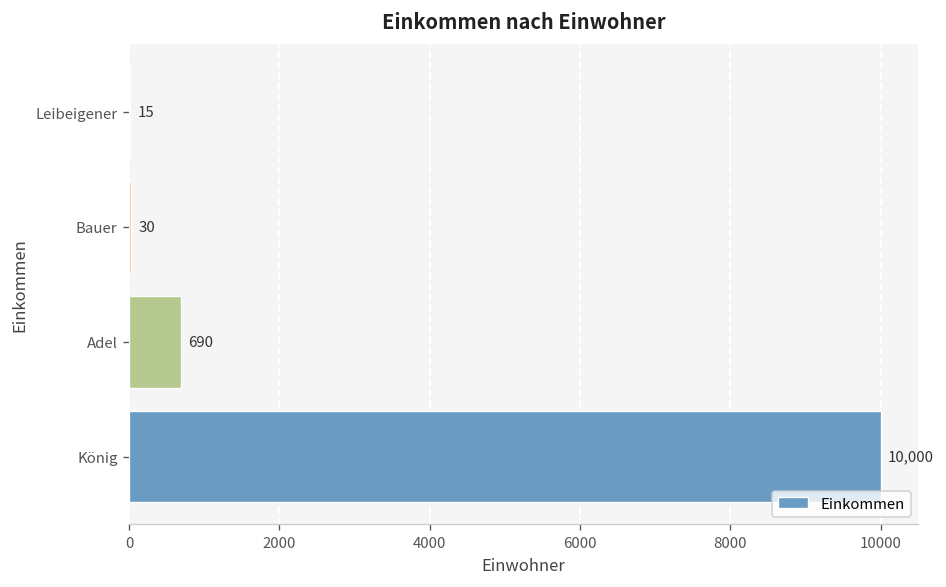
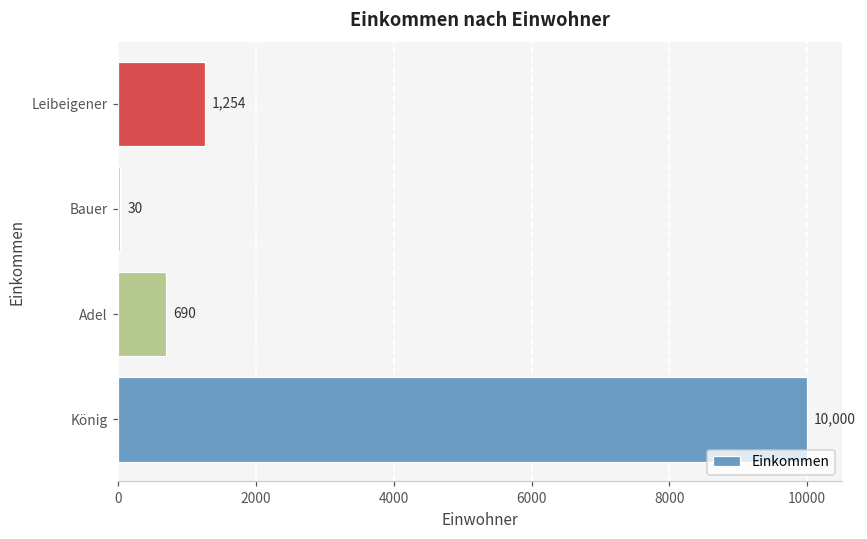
  {
-   "Leibeigener": "15",
+   "Leibeigener": "1,254",
    "Bauer": "30",
    "Adel": "690",
    "König": "10,000"
  }
